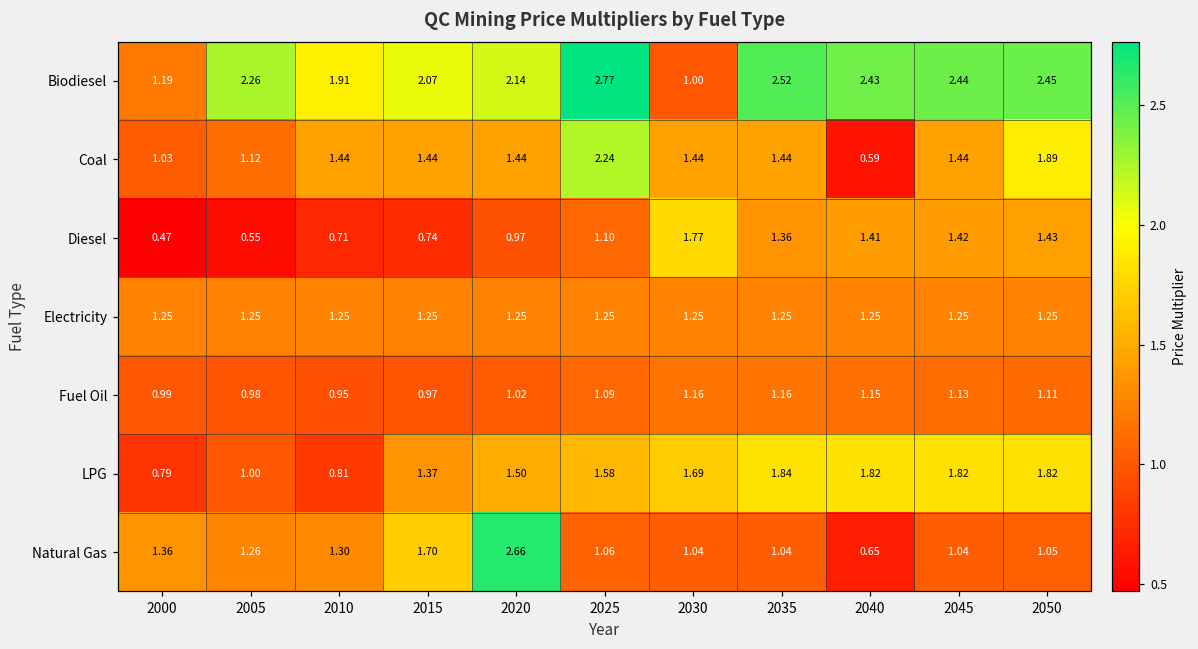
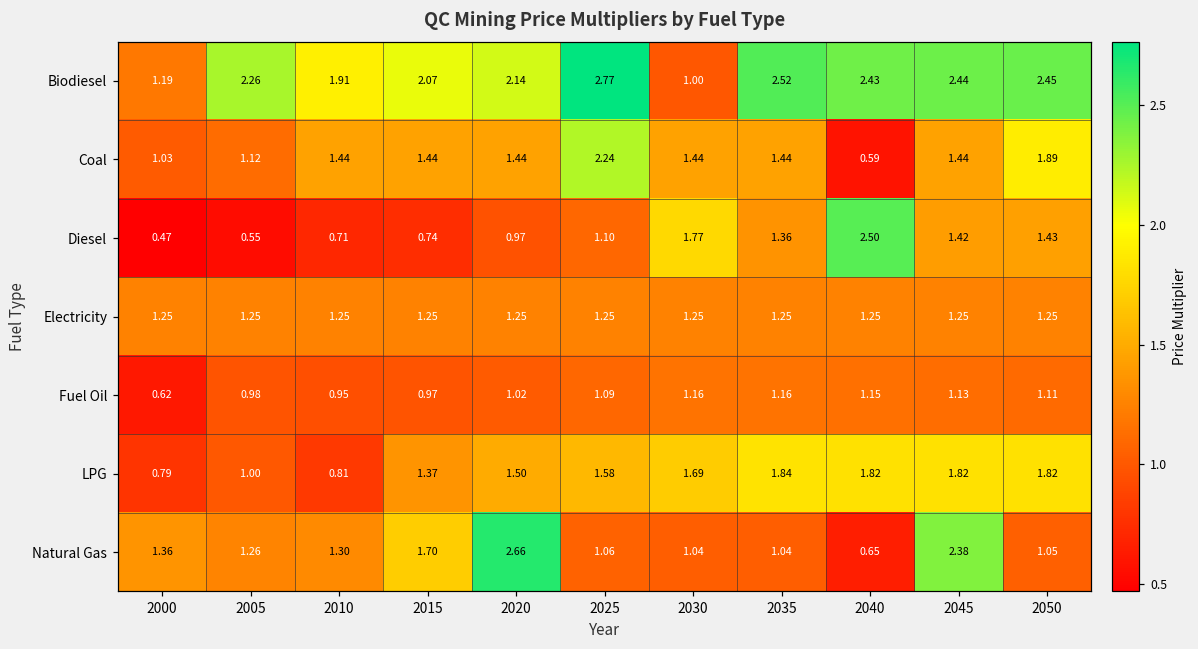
  {
    "Biodiesel": {
      "2000": 1.19,
      "2005": 2.26,
      "2010": 1.91,
      "2015": 2.07,
      "2020": 2.14,
      "2025": 2.77,
      "2030": 1.00,
      "2035": 2.52,
      "2040": 2.43,
      "2045": 2.44,
      "2050": 2.45
    },
    "Coal": {
      "2000": 1.03,
      "2005": 1.12,
      "2010": 1.44,
      "2015": 1.44,
      "2020": 1.44,
      "2025": 2.24,
      "2030": 1.44,
      "2035": 1.44,
      "2040": 0.59,
      "2045": 1.44,
      "2050": 1.89
    },
    "Diesel": {
      "2000": 0.47,
      "2005": 0.55,
      "2010": 0.71,
      "2015": 0.74,
      "2020": 0.97,
      "2025": 1.10,
      "2030": 1.77,
      "2035": 1.36,
-     "2040": 1.41,
+     "2040": 2.50,
      "2045": 1.42,
      "2050": 1.43
    },
    "Electricity": {
      "2000": 1.25,
      "2005": 1.25,
      "2010": 1.25,
      "2015": 1.25,
      "2020": 1.25,
      "2025": 1.25,
      "2030": 1.25,
      "2035": 1.25,
      "2040": 1.25,
      "2045": 1.25,
      "2050": 1.25
    },
    "Fuel Oil": {
-     "2000": 0.99,
+     "2000": 0.62,
      "2005": 0.98,
      "2010": 0.95,
      "2015": 0.97,
      "2020": 1.02,
      "2025": 1.09,
      "2030": 1.16,
      "2035": 1.16,
      "2040": 1.15,
      "2045": 1.13,
      "2050": 1.11
    },
    "LPG": {
      "2000": 0.79,
      "2005": 1.00,
      "2010": 0.81,
      "2015": 1.37,
      "2020": 1.50,
      "2025": 1.58,
      "2030": 1.69,
      "2035": 1.84,
      "2040": 1.82,
      "2045": 1.82,
      "2050": 1.82
    },
    "Natural Gas": {
      "2000": 1.36,
      "2005": 1.26,
      "2010": 1.30,
      "2015": 1.70,
      "2020": 2.66,
      "2025": 1.06,
      "2030": 1.04,
      "2035": 1.04,
      "2040": 0.65,
-     "2045": 1.04,
+     "2045": 2.38,
      "2050": 1.05
    }
  }
